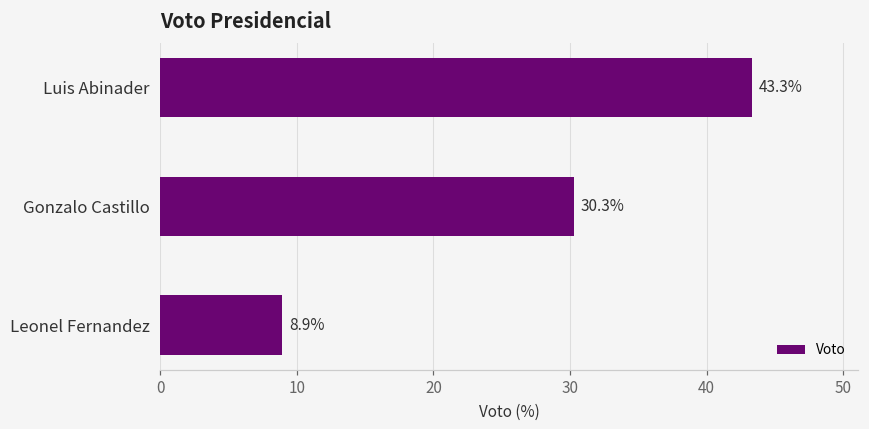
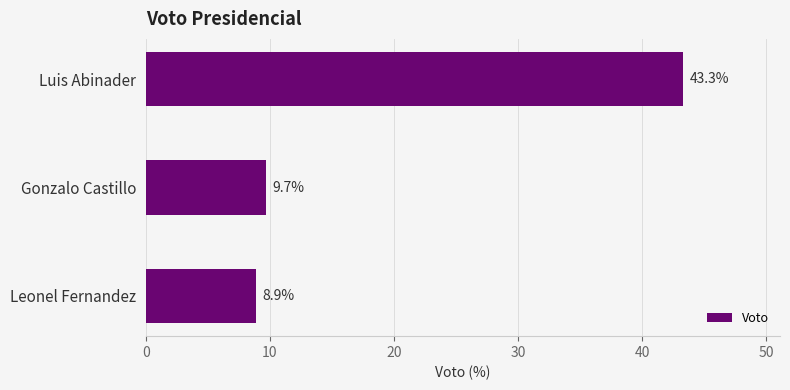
  {
    "Luis Abinader": "43.3%",
-   "Gonzalo Castillo": "30.3%",
+   "Gonzalo Castillo": "9.7%",
    "Leonel Fernandez": "8.9%"
  }
